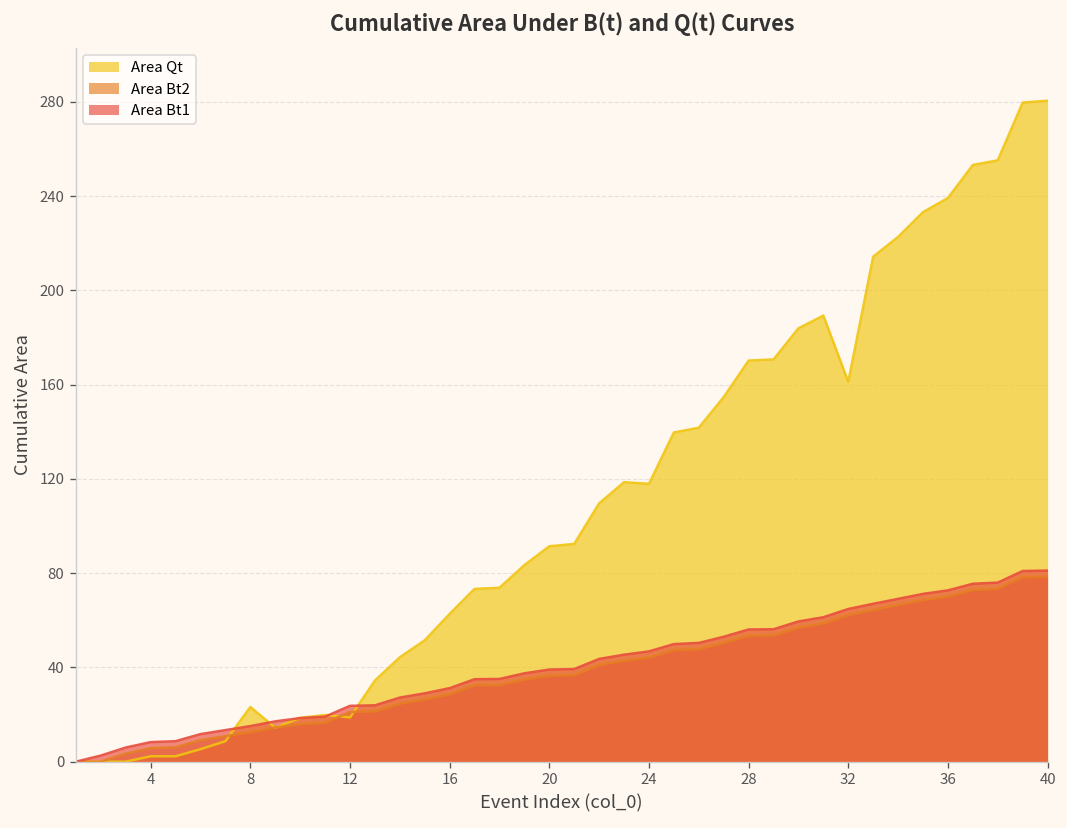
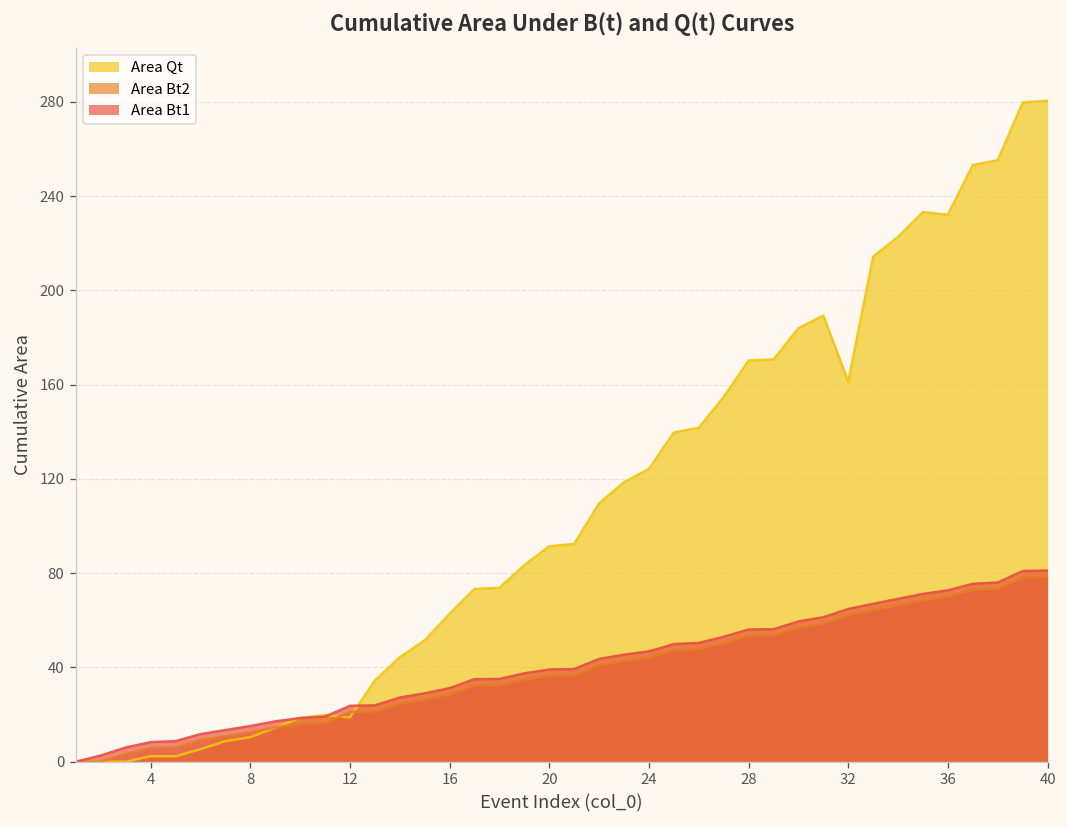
  {
    "Area Qt": {
      "4": 2,
-     "8": 23,
+     "8": 10,
      "12": 19,
      "16": 63,
      "20": 91,
-     "24": 118,
+     "24": 124,
      "28": 170,
      "32": 161,
-     "36": 239,
+     "36": 232,
      "40": 281
    }
  }
